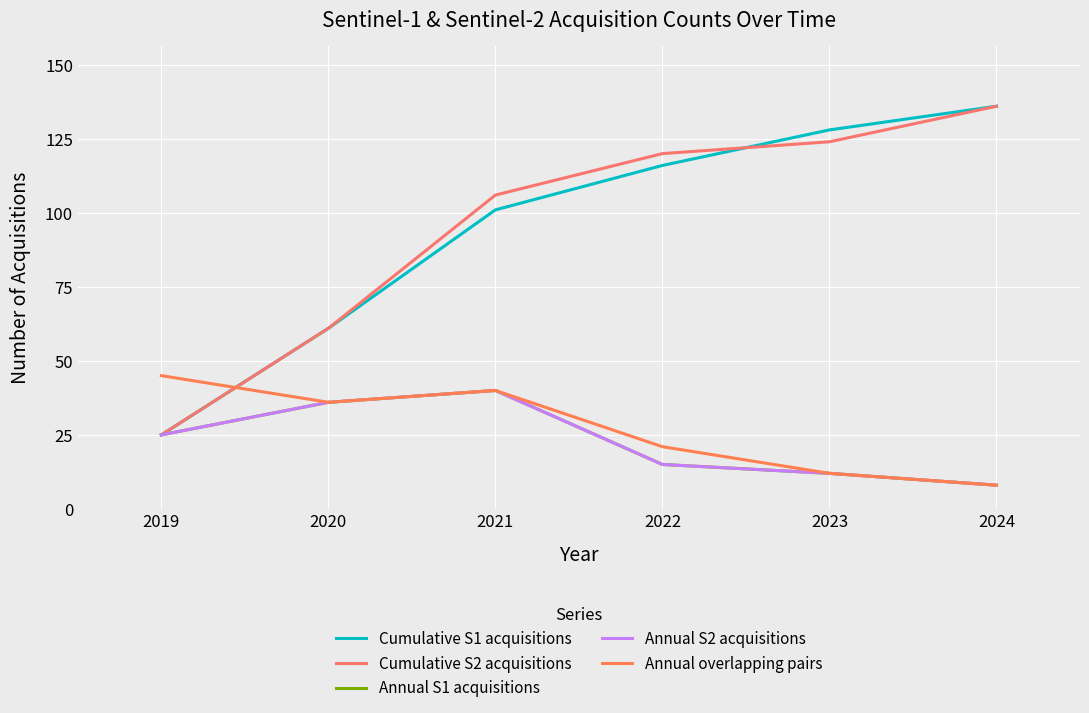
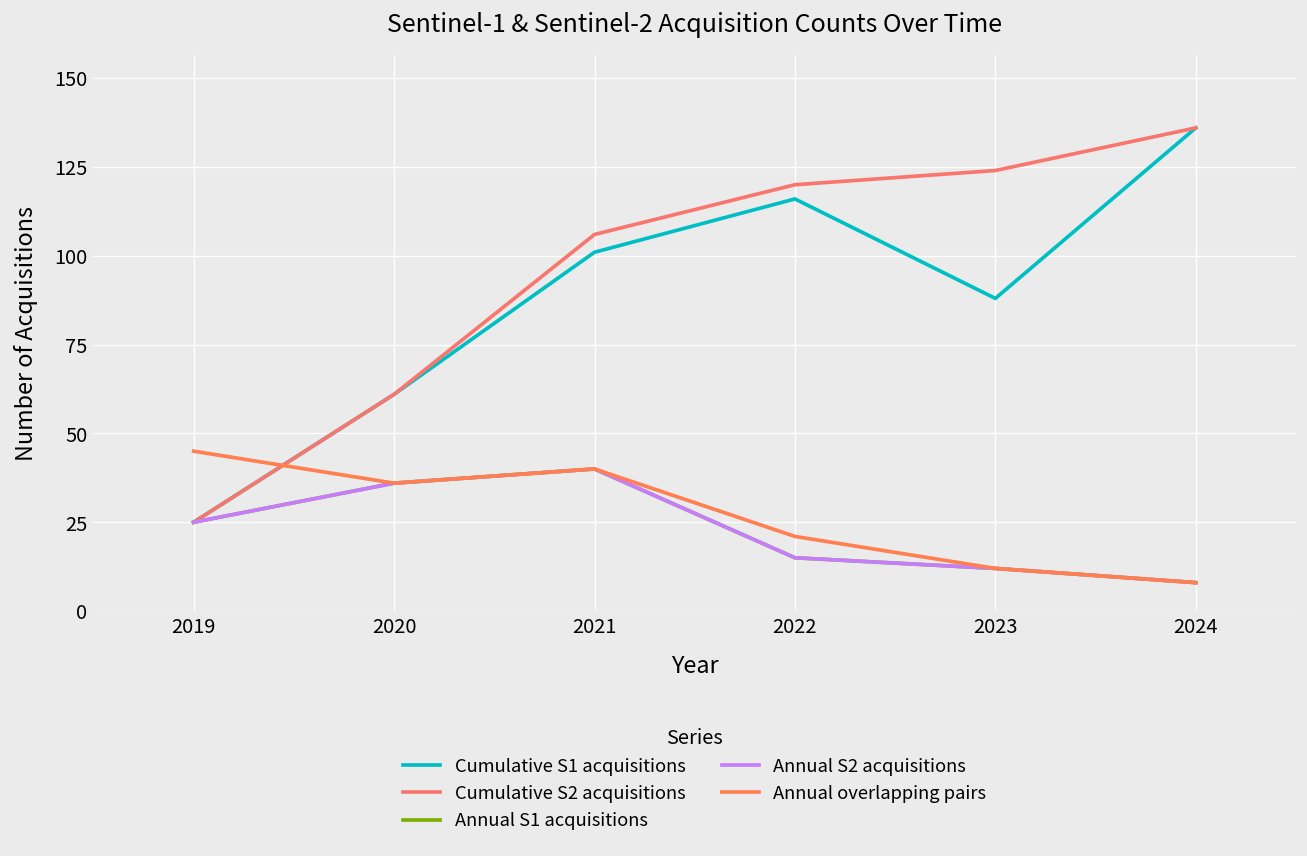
  {
    "Cumulative S1 acquisitions": {
      "2021": 101,
      "2022": 116,
-     "2023": 128
+     "2023": 88
    },
    "Annual S2 acquisitions": {
      "2022": 15
    }
  }
